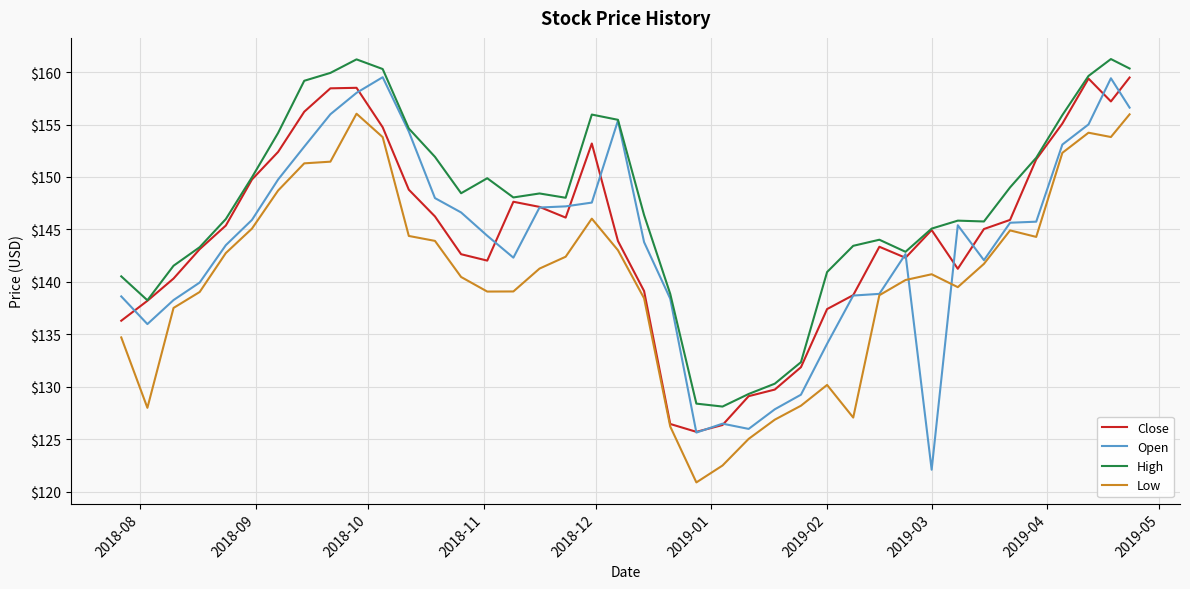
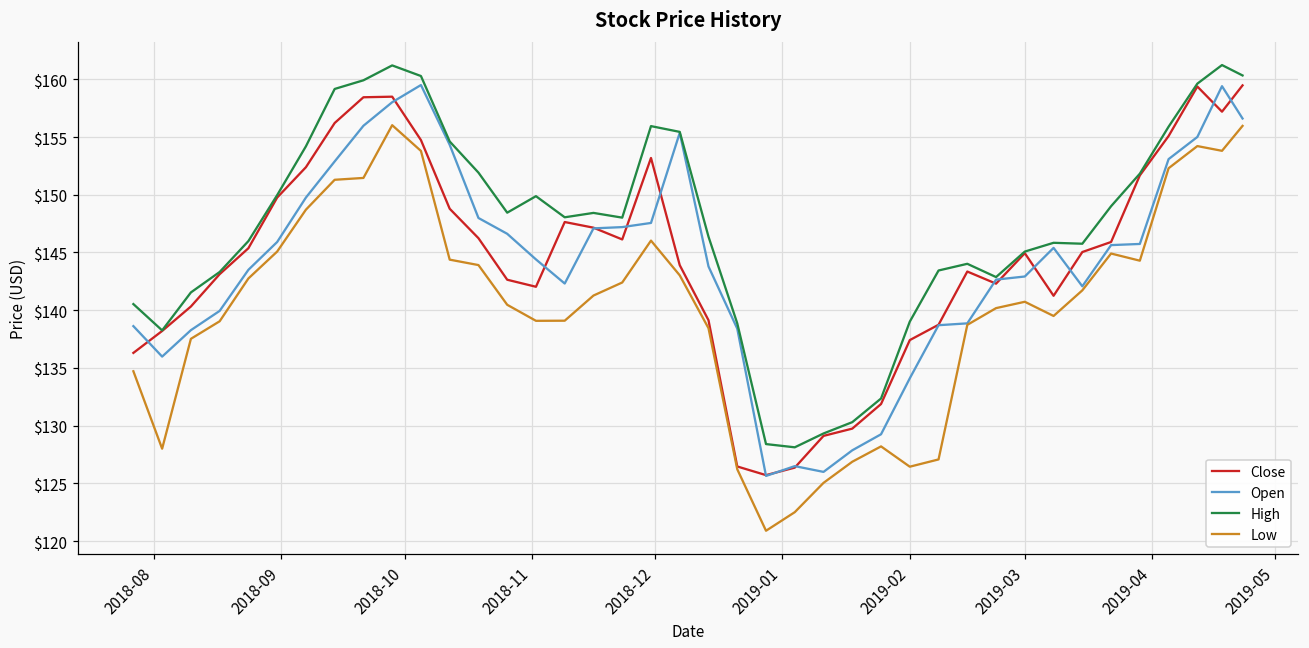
  {
    "Close": {
      "2019-02": "$137.4"
    },
    "Open": {
      "2019-02": "$134.1",
-     "2019-03": "$122.1"
+     "2019-03": "$142.9"
    },
    "High": {
-     "2019-02": "$140.9"
+     "2019-02": "$139.0"
    },
    "Low": {
-     "2019-02": "$130.2",
+     "2019-02": "$126.4",
      "2019-03": "$140.7"
    }
  }
